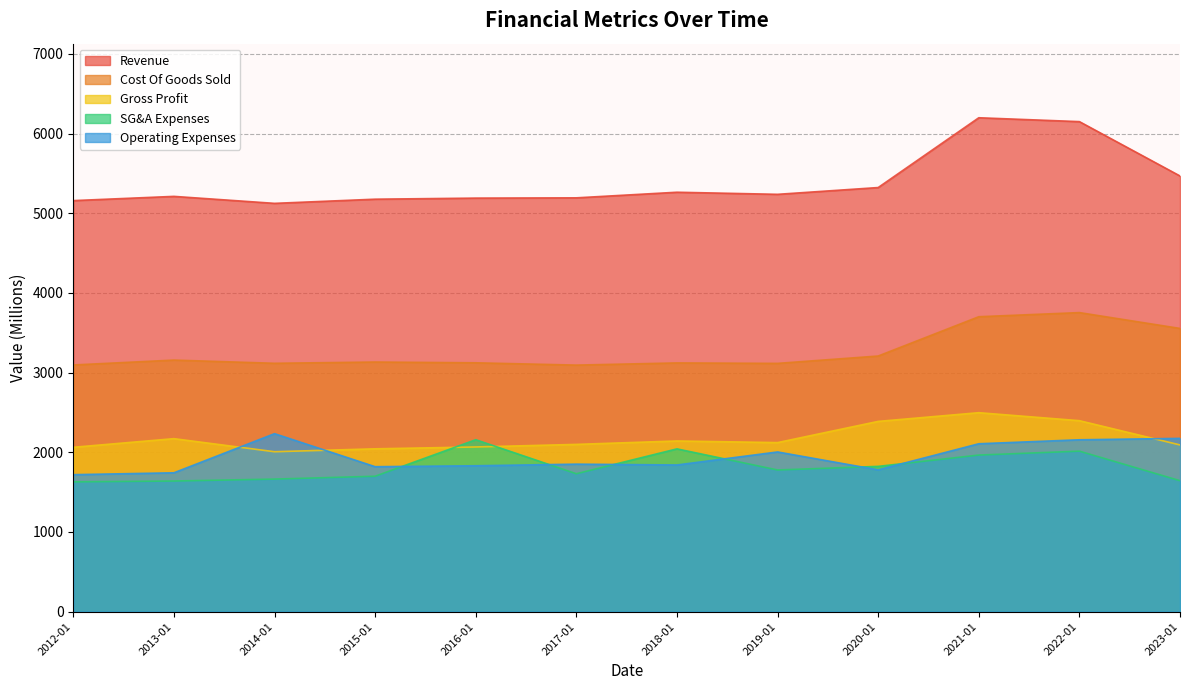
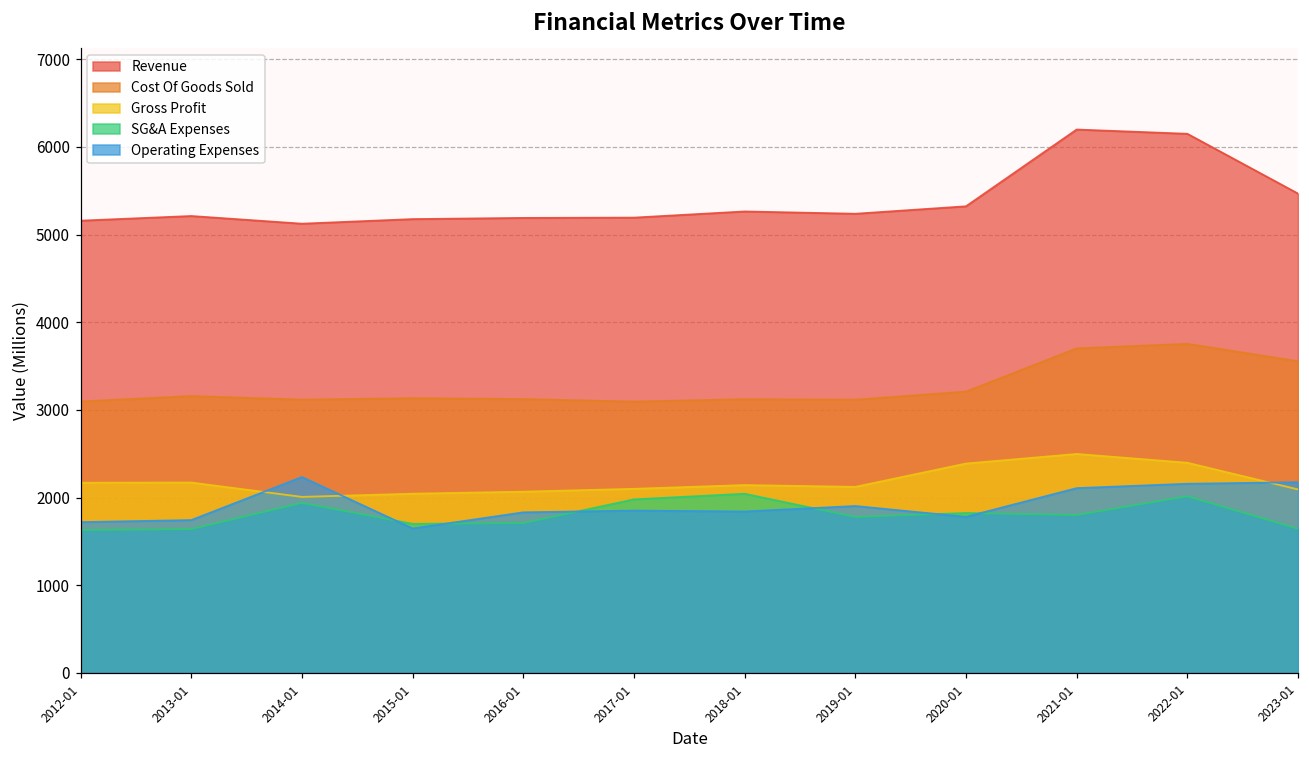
  {
    "Gross Profit": {
-     "2012-01": 2100,
+     "2012-01": 2200,
      "2013-01": 2200,
      "2014-01": 2000,
      "2015-01": 2000,
      "2016-01": 2100,
      "2017-01": 2100,
      "2018-01": 2100,
      "2019-01": 2100,
      "2020-01": 2400,
      "2021-01": 2500,
      "2022-01": 2400,
      "2023-01": 2100
    },
    "SG&A Expenses": {
      "2012-01": 1600,
      "2013-01": 1600,
-     "2014-01": 1700,
+     "2014-01": 1900,
      "2015-01": 1700,
-     "2016-01": 2200,
-     "2017-01": 1700,
+     "2016-01": 1700,
+     "2017-01": 2000,
      "2018-01": 2000,
      "2019-01": 1800,
      "2020-01": 1800,
-     "2021-01": 2000,
+     "2021-01": 1800,
      "2022-01": 2000,
      "2023-01": 1600
    },
    "Operating Expenses": {
      "2012-01": 1700,
      "2013-01": 1700,
      "2014-01": 2200,
-     "2015-01": 1800,
+     "2015-01": 1600,
      "2016-01": 1800,
      "2017-01": 1900,
      "2018-01": 1800,
-     "2019-01": 2000,
+     "2019-01": 1900,
      "2020-01": 1800,
      "2021-01": 2100,
      "2022-01": 2200,
      "2023-01": 2200
    }
  }
